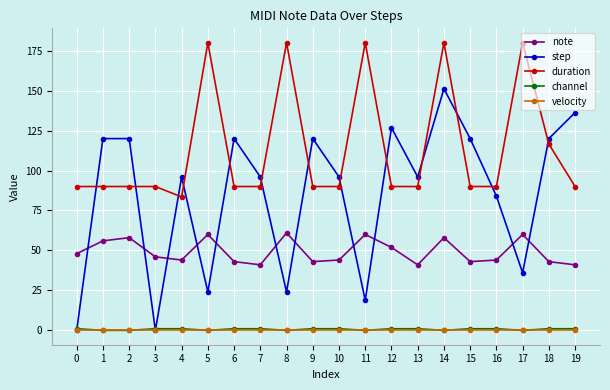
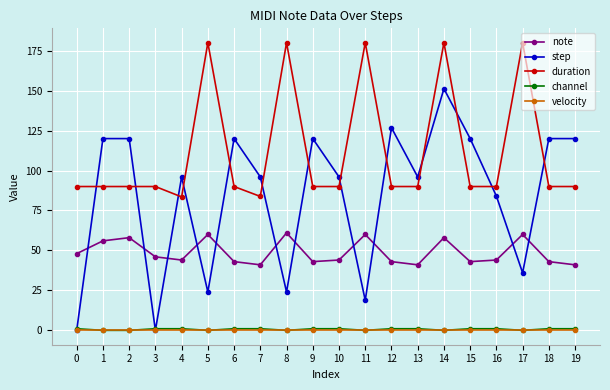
  {
    "note": {
      "0": 48,
      "1": 56,
      "2": 58,
      "3": 46,
      "4": 44,
      "5": 60,
      "6": 43,
      "7": 41,
      "8": 61,
      "9": 43,
      "10": 44,
      "11": 60,
-     "12": 52,
+     "12": 43,
      "13": 41,
      "14": 58,
      "15": 43,
      "16": 44,
      "17": 60,
      "18": 43,
      "19": 41
    },
    "step": {
      "1": 120,
      "2": 120,
      "4": 96,
      "5": 24,
      "6": 120,
      "7": 96,
      "8": 24,
      "9": 120,
      "10": 96,
      "11": 19,
      "12": 127,
      "13": 96,
      "14": 151,
      "15": 120,
      "16": 84,
      "17": 36,
      "18": 120,
-     "19": 136
+     "19": 120
    },
    "duration": {
      "0": 90,
      "1": 90,
      "2": 90,
      "3": 90,
      "4": 84,
      "5": 180,
      "6": 90,
-     "7": 90,
+     "7": 84,
      "8": 180,
      "9": 90,
      "10": 90,
      "11": 180,
      "12": 90,
      "13": 90,
      "14": 180,
      "15": 90,
      "16": 90,
-     "18": 117,
+     "18": 90,
      "19": 90
    }
  }
